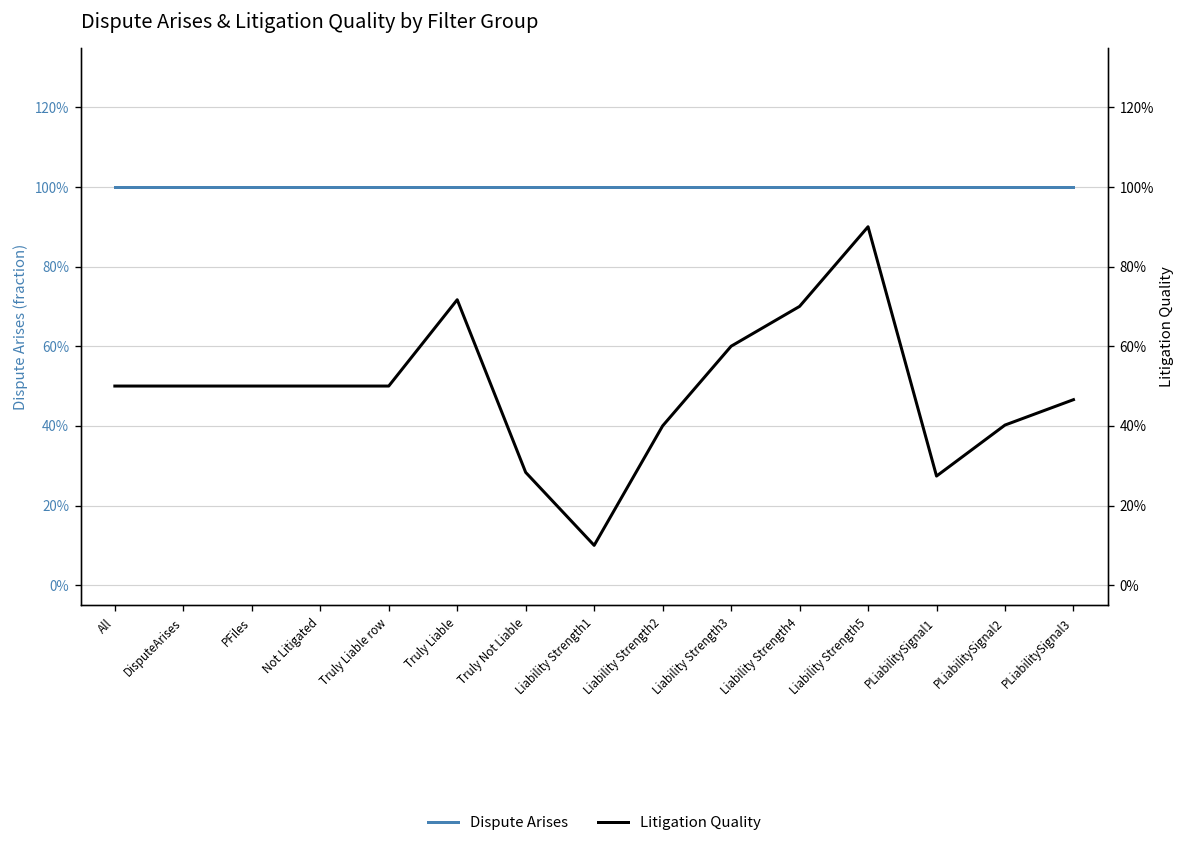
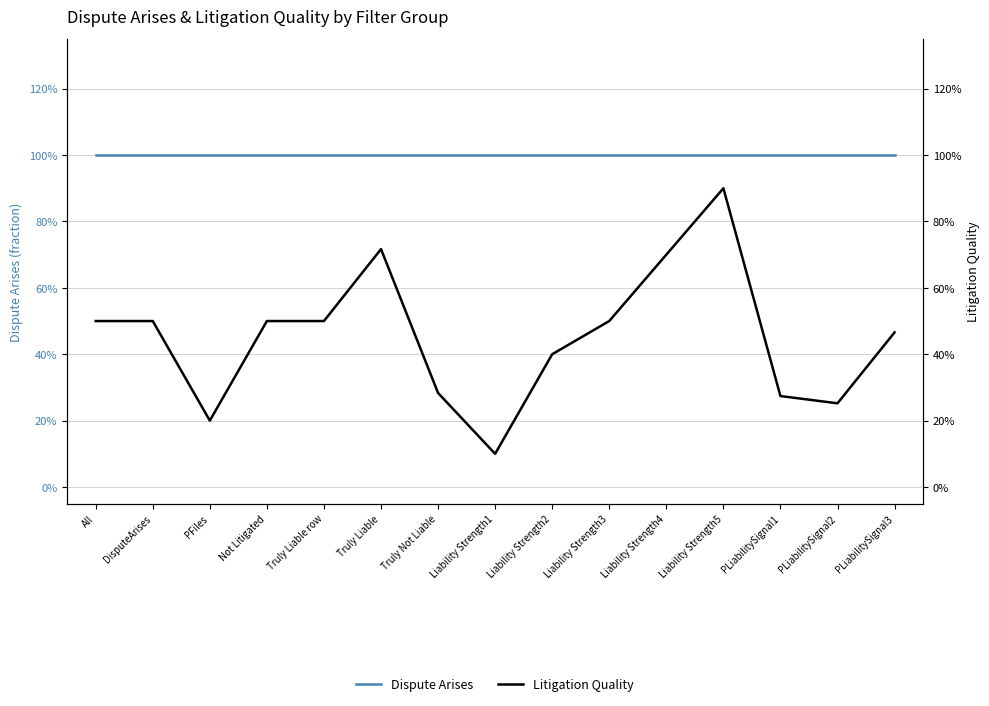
  {
    "Dispute Arises": {
      "All": "100%",
      "DisputeArises": "100%",
      "PFiles": "100%",
      "Not Litigated": "100%",
      "Truly Liable row": "100%",
      "Truly Liable": "100%",
      "Truly Not Liable": "100%",
      "Liability Strength1": "100%",
      "Liability Strength2": "100%",
      "Liability Strength3": "100%",
      "Liability Strength4": "100%",
      "Liability Strength5": "100%",
      "PLiabilitySignal1": "100%",
      "PLiabilitySignal2": "100%",
      "PLiabilitySignal3": "100%"
    },
    "Litigation Quality": {
      "All": "50%",
      "DisputeArises": "50%",
-     "PFiles": "50%",
+     "PFiles": "20%",
      "Not Litigated": "50%",
      "Truly Liable row": "50%",
      "Truly Liable": "72%",
      "Truly Not Liable": "28%",
      "Liability Strength1": "10%",
      "Liability Strength2": "40%",
-     "Liability Strength3": "60%",
+     "Liability Strength3": "50%",
      "Liability Strength4": "70%",
      "Liability Strength5": "90%",
      "PLiabilitySignal1": "27%",
-     "PLiabilitySignal2": "40%",
+     "PLiabilitySignal2": "25%",
      "PLiabilitySignal3": "47%"
    }
  }
